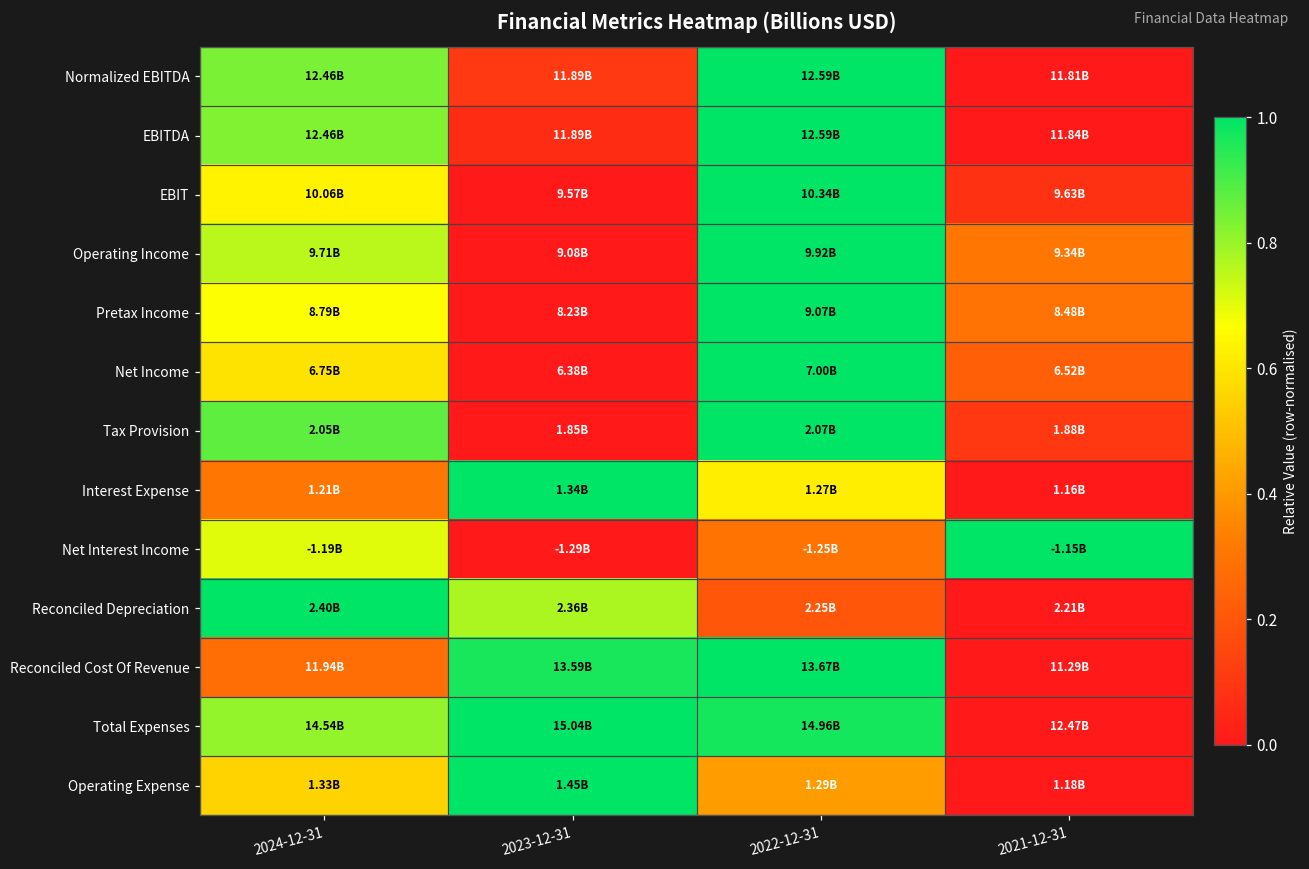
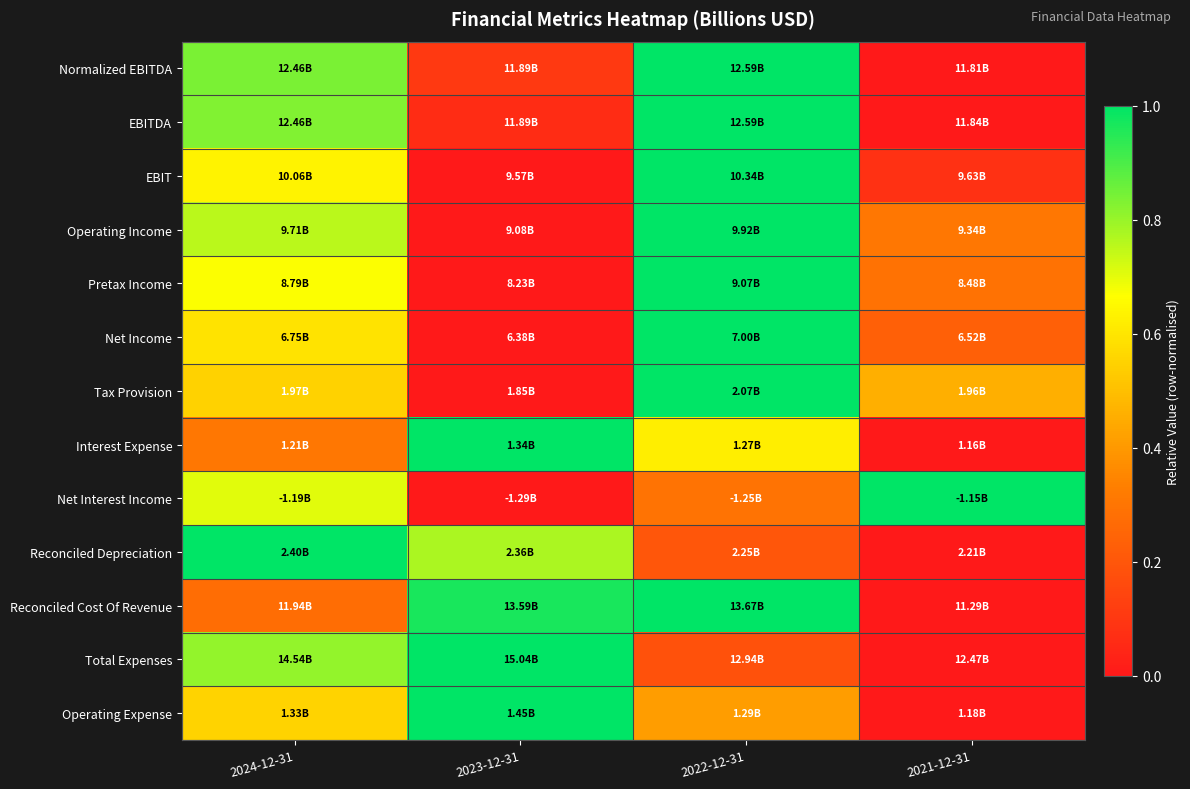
  {
    "Normalized EBITDA": {
      "2024-12-31": "12.46B",
      "2023-12-31": "11.89B",
      "2022-12-31": "12.59B",
      "2021-12-31": "11.81B"
    },
    "EBITDA": {
      "2024-12-31": "12.46B",
      "2023-12-31": "11.89B",
      "2022-12-31": "12.59B",
      "2021-12-31": "11.84B"
    },
    "EBIT": {
      "2024-12-31": "10.06B",
      "2023-12-31": "9.57B",
      "2022-12-31": "10.34B",
      "2021-12-31": "9.63B"
    },
    "Operating Income": {
      "2024-12-31": "9.71B",
      "2023-12-31": "9.08B",
      "2022-12-31": "9.92B",
      "2021-12-31": "9.34B"
    },
    "Pretax Income": {
      "2024-12-31": "8.79B",
      "2023-12-31": "8.23B",
      "2022-12-31": "9.07B",
      "2021-12-31": "8.48B"
    },
    "Net Income": {
      "2024-12-31": "6.75B",
      "2023-12-31": "6.38B",
      "2022-12-31": "7.00B",
      "2021-12-31": "6.52B"
    },
    "Tax Provision": {
-     "2024-12-31": "2.05B",
+     "2024-12-31": "1.97B",
      "2023-12-31": "1.85B",
      "2022-12-31": "2.07B",
-     "2021-12-31": "1.88B"
+     "2021-12-31": "1.96B"
    },
    "Interest Expense": {
      "2024-12-31": "1.21B",
      "2023-12-31": "1.34B",
      "2022-12-31": "1.27B",
      "2021-12-31": "1.16B"
    },
    "Net Interest Income": {
      "2024-12-31": "-1.19B",
      "2023-12-31": "-1.29B",
      "2022-12-31": "-1.25B",
      "2021-12-31": "-1.15B"
    },
    "Reconciled Depreciation": {
      "2024-12-31": "2.40B",
      "2023-12-31": "2.36B",
      "2022-12-31": "2.25B",
      "2021-12-31": "2.21B"
    },
    "Reconciled Cost Of Revenue": {
      "2024-12-31": "11.94B",
      "2023-12-31": "13.59B",
      "2022-12-31": "13.67B",
      "2021-12-31": "11.29B"
    },
    "Total Expenses": {
      "2024-12-31": "14.54B",
      "2023-12-31": "15.04B",
-     "2022-12-31": "14.96B",
+     "2022-12-31": "12.94B",
      "2021-12-31": "12.47B"
    },
    "Operating Expense": {
      "2024-12-31": "1.33B",
      "2023-12-31": "1.45B",
      "2022-12-31": "1.29B",
      "2021-12-31": "1.18B"
    }
  }
